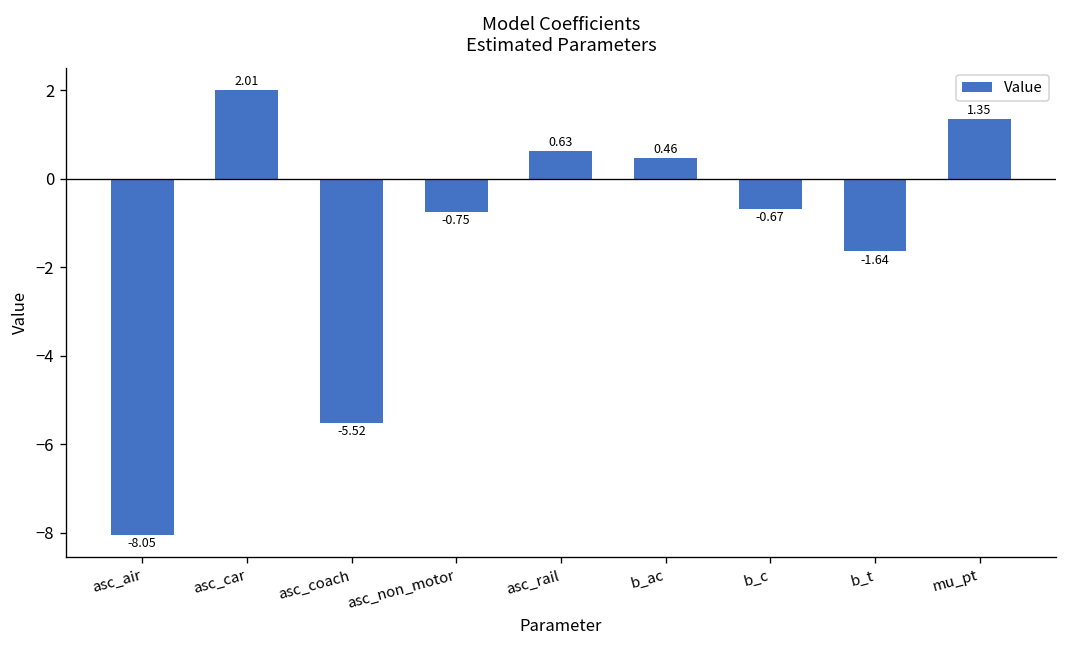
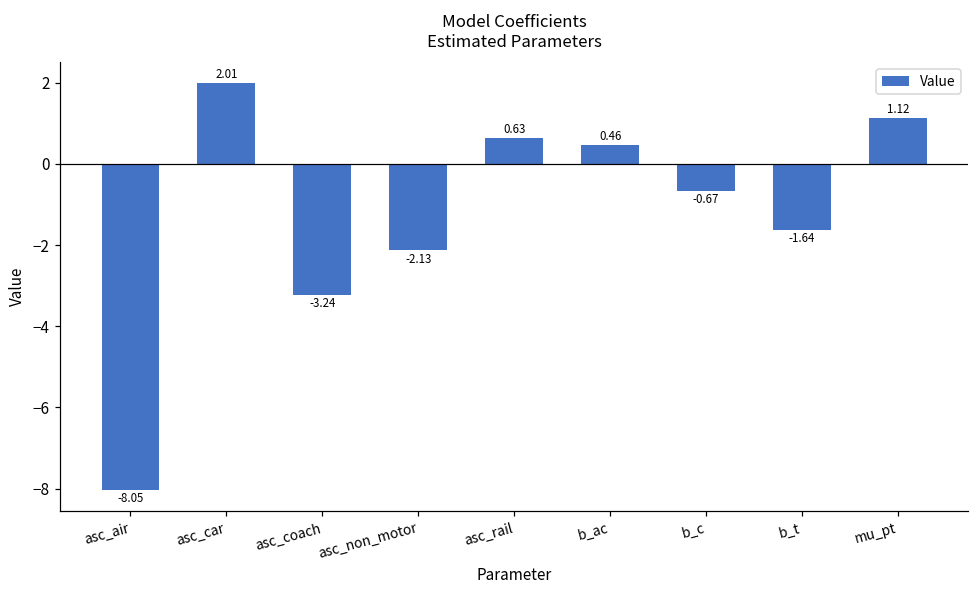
  {
    "asc_air": -8.05,
    "asc_car": 2.01,
-   "asc_coach": -5.52,
-   "asc_non_motor": -0.75,
+   "asc_coach": -3.24,
+   "asc_non_motor": -2.13,
    "asc_rail": 0.63,
    "b_ac": 0.46,
    "b_c": -0.67,
    "b_t": -1.64,
-   "mu_pt": 1.35
+   "mu_pt": 1.12
  }
